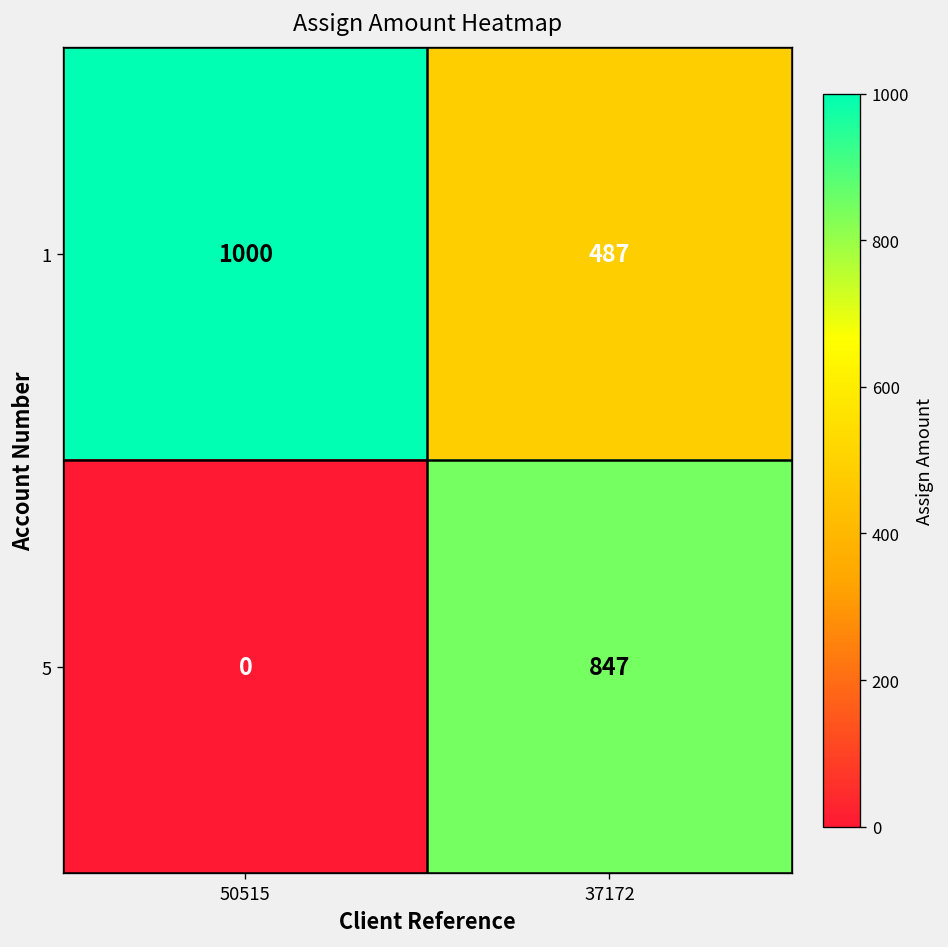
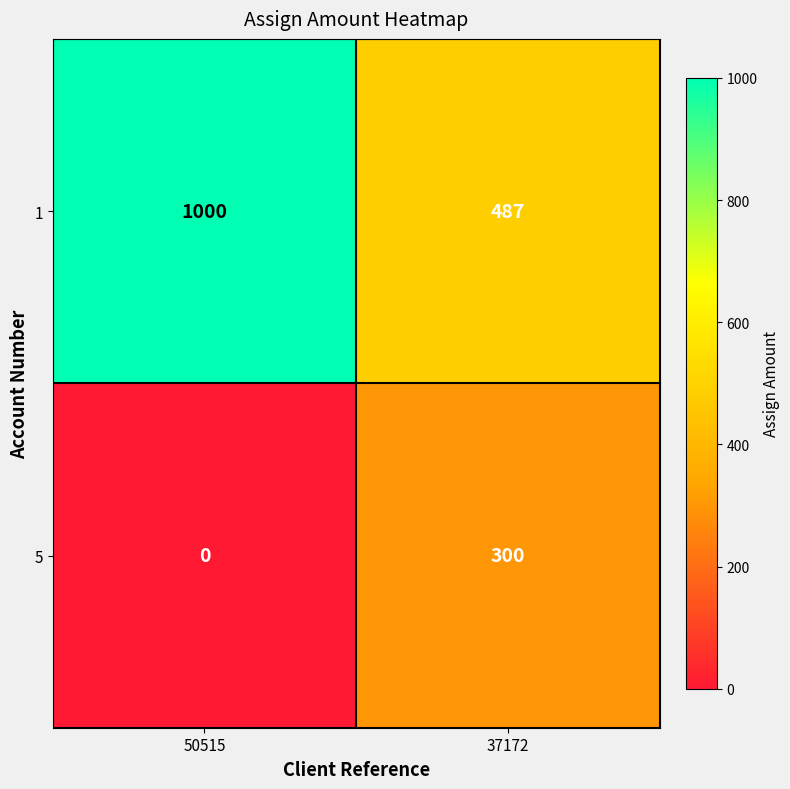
  {
    "1": {
      "50515": 1000,
      "37172": 487
    },
    "5": {
      "50515": 0,
-     "37172": 847
+     "37172": 300
    }
  }
